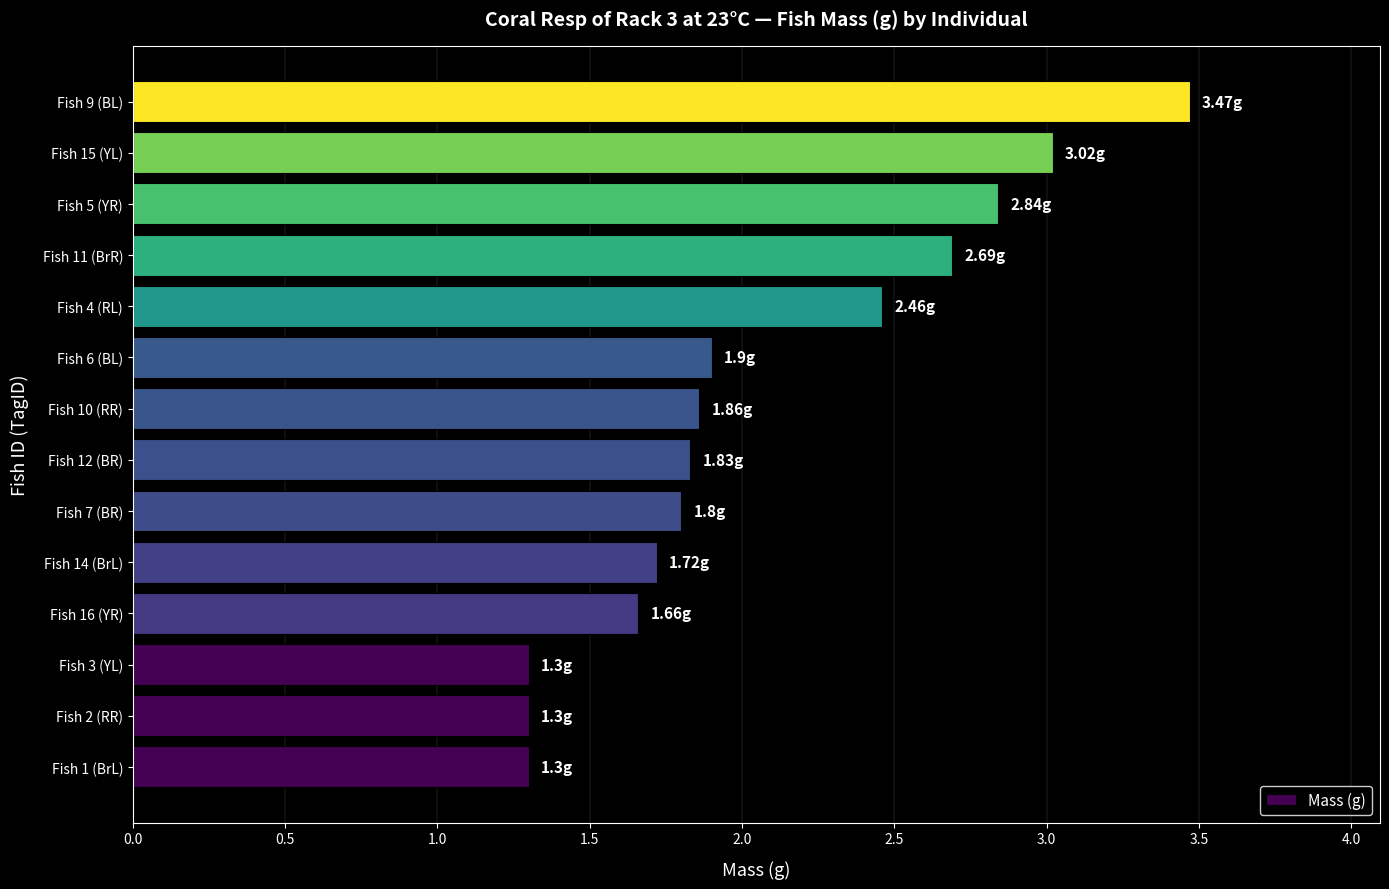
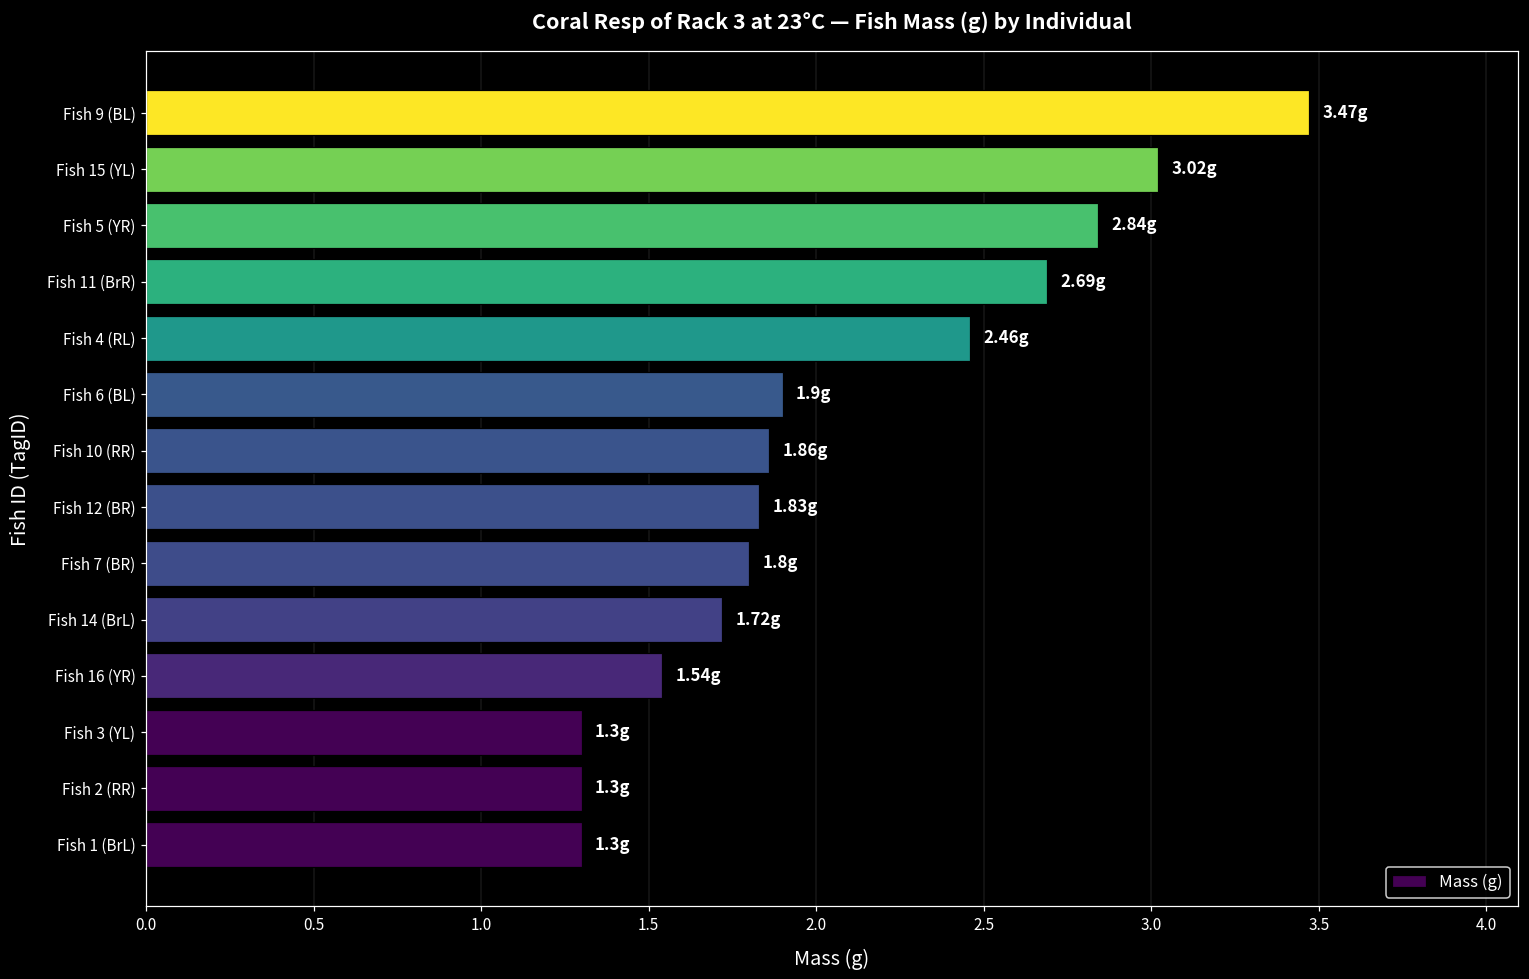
  {
    "Fish 9 (BL)": "3.47g",
    "Fish 15 (YL)": "3.02g",
    "Fish 5 (YR)": "2.84g",
    "Fish 11 (BrR)": "2.69g",
    "Fish 4 (RL)": "2.46g",
    "Fish 6 (BL)": "1.9g",
    "Fish 10 (RR)": "1.86g",
    "Fish 12 (BR)": "1.83g",
    "Fish 7 (BR)": "1.8g",
    "Fish 14 (BrL)": "1.72g",
-   "Fish 16 (YR)": "1.66g",
+   "Fish 16 (YR)": "1.54g",
    "Fish 3 (YL)": "1.3g",
    "Fish 2 (RR)": "1.3g",
    "Fish 1 (BrL)": "1.3g"
  }
